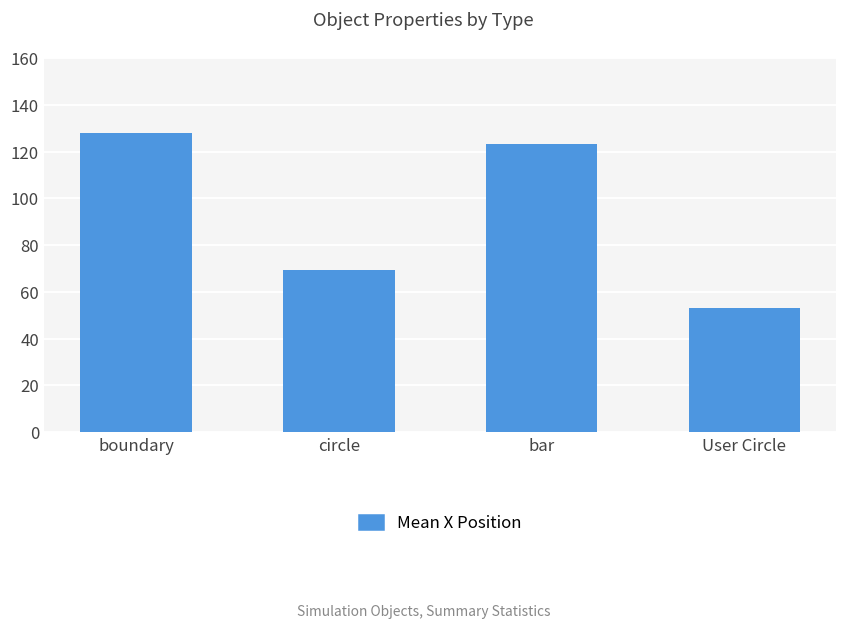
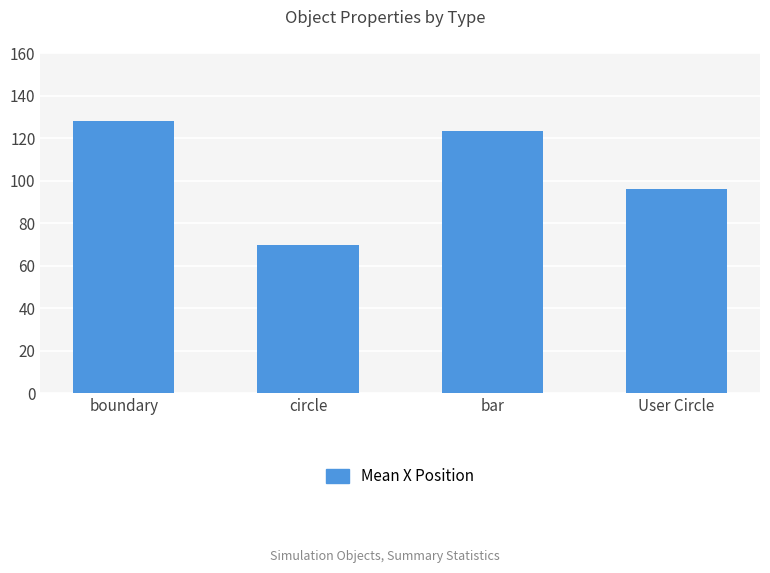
  {
    "boundary": 128,
    "circle": 69,
    "bar": 123,
-   "User Circle": 53
+   "User Circle": 96
  }
